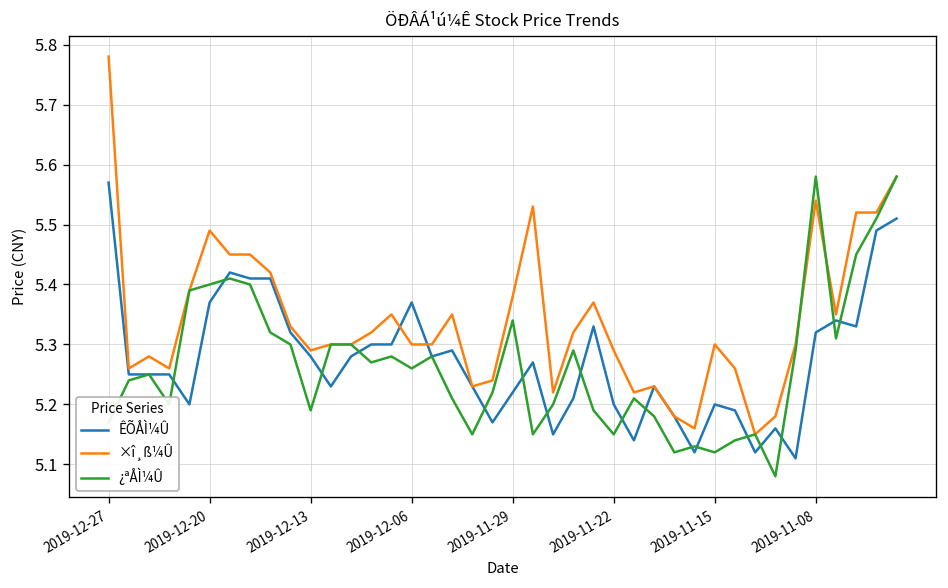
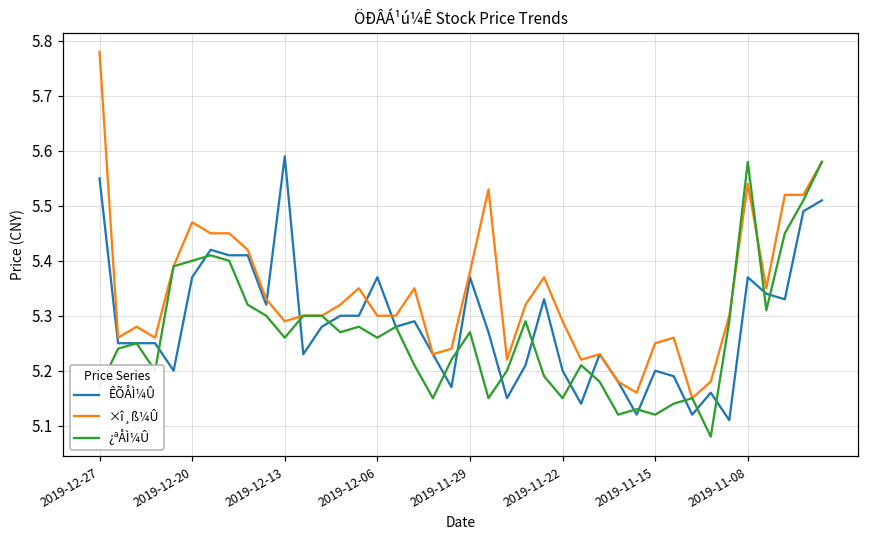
  {
    "ÊÕÅÌ¼Û": {
-     "2019-12-27": 5.57,
+     "2019-12-27": 5.55,
      "2019-12-20": 5.37,
-     "2019-12-13": 5.28,
+     "2019-12-13": 5.59,
      "2019-12-06": 5.37,
-     "2019-11-29": 5.22,
+     "2019-11-29": 5.37,
      "2019-11-22": 5.20,
      "2019-11-15": 5.20,
-     "2019-11-08": 5.32
+     "2019-11-08": 5.37
    },
    "×î¸ß¼Û": {
      "2019-12-27": 5.78,
-     "2019-12-20": 5.49,
+     "2019-12-20": 5.47,
      "2019-12-13": 5.29,
      "2019-12-06": 5.30,
      "2019-11-29": 5.38,
      "2019-11-22": 5.29,
-     "2019-11-15": 5.30,
+     "2019-11-15": 5.25,
      "2019-11-08": 5.54
    },
    "¿ªÅÌ¼Û": {
      "2019-12-20": 5.40,
-     "2019-12-13": 5.19,
+     "2019-12-13": 5.26,
      "2019-12-06": 5.26,
-     "2019-11-29": 5.34,
+     "2019-11-29": 5.27,
      "2019-11-22": 5.15,
      "2019-11-15": 5.12,
      "2019-11-08": 5.58
    }
  }
